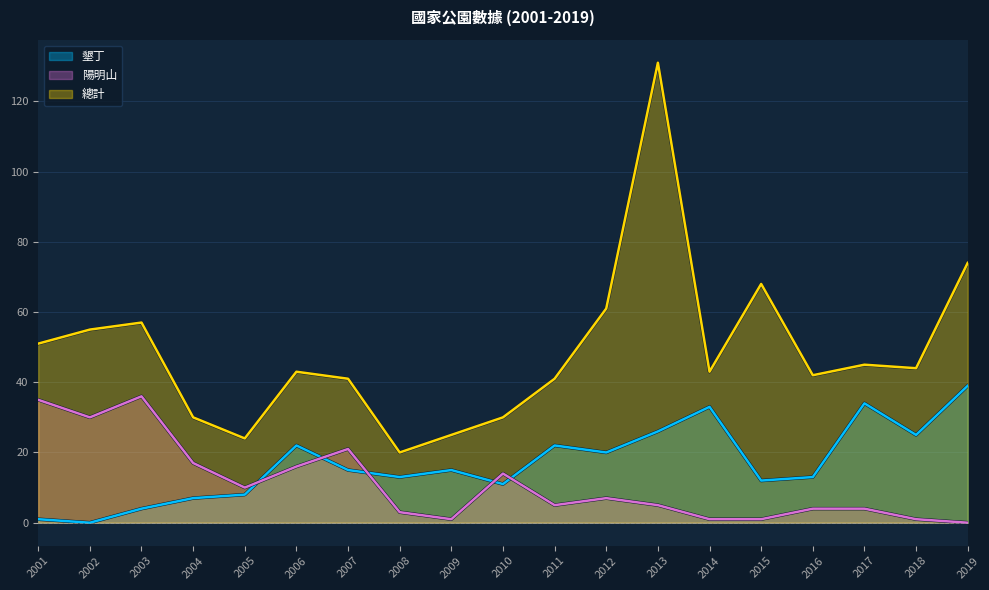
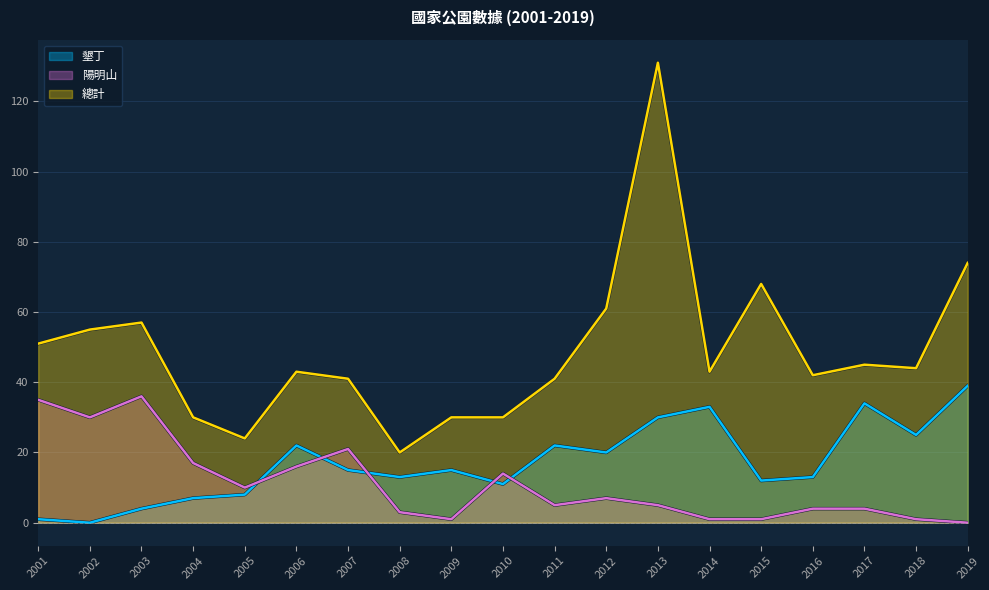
  {
    "墾丁": {
      "2001": 1,
      "2002": 0,
      "2003": 4,
      "2004": 7,
      "2005": 8,
      "2006": 22,
      "2007": 15,
      "2008": 13,
      "2009": 15,
      "2010": 11,
      "2011": 22,
      "2012": 20,
-     "2013": 26,
+     "2013": 30,
      "2014": 33,
      "2015": 12,
      "2016": 13,
      "2017": 34,
      "2018": 25,
      "2019": 39
    },
    "陽明山": {
      "2001": 35,
      "2002": 30,
      "2003": 36,
      "2004": 17,
      "2005": 10,
      "2006": 16,
      "2007": 21,
      "2008": 3,
      "2009": 1,
      "2010": 14,
      "2011": 5,
      "2012": 7,
      "2013": 5,
      "2014": 1,
      "2015": 1,
      "2016": 4,
      "2017": 4,
      "2018": 1,
      "2019": 0
    },
    "總計": {
      "2001": 51,
      "2002": 55,
      "2003": 57,
      "2004": 30,
      "2005": 24,
      "2006": 43,
      "2007": 41,
      "2008": 20,
-     "2009": 25,
+     "2009": 30,
      "2010": 30,
      "2011": 41,
      "2012": 61,
      "2013": 131,
      "2014": 43,
      "2015": 68,
      "2016": 42,
      "2017": 45,
      "2018": 44,
      "2019": 74
    }
  }
